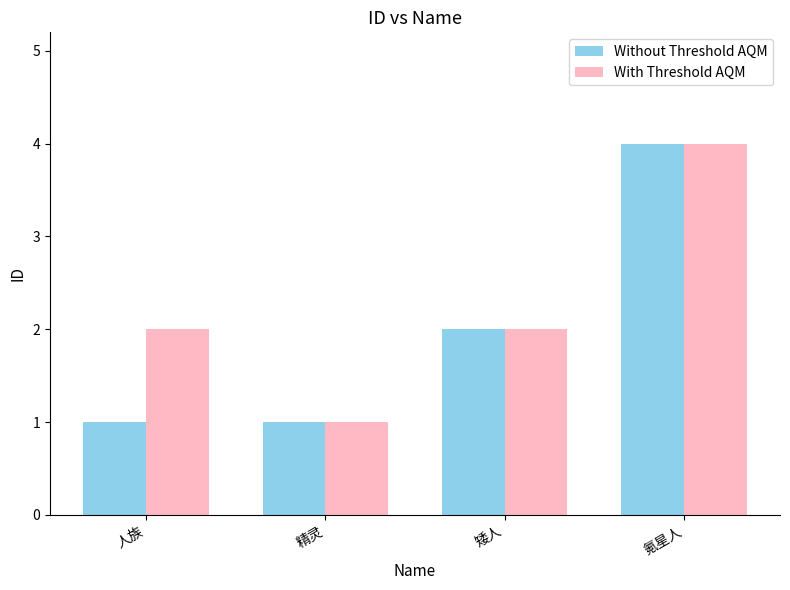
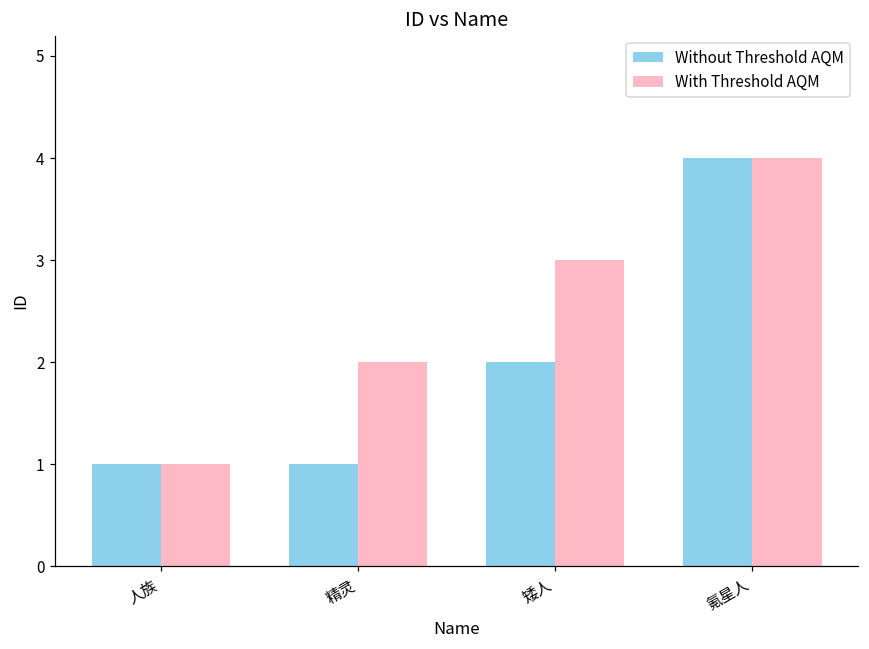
  {
    "Without Threshold AQM": {
      "人族": 1,
      "精灵": 1,
      "矮人": 2,
      "氪星人": 4
    },
    "With Threshold AQM": {
-     "人族": 2,
-     "精灵": 1,
-     "矮人": 2,
+     "人族": 1,
+     "精灵": 2,
+     "矮人": 3,
      "氪星人": 4
    }
  }
